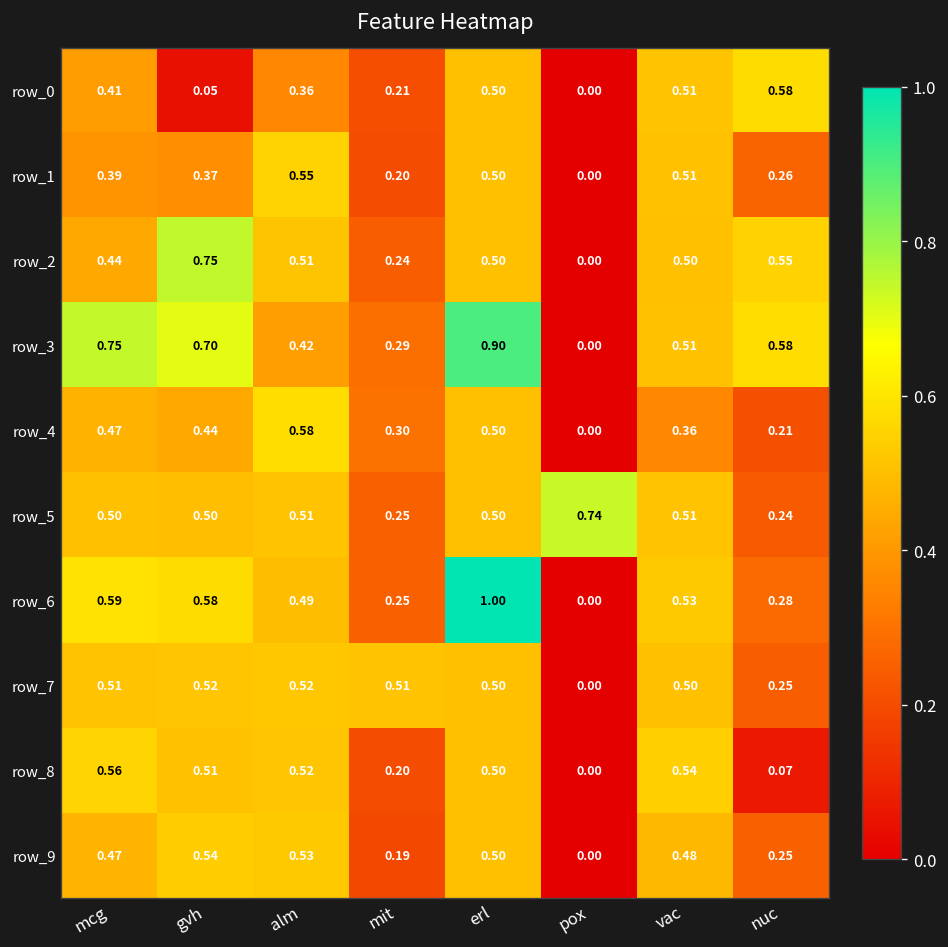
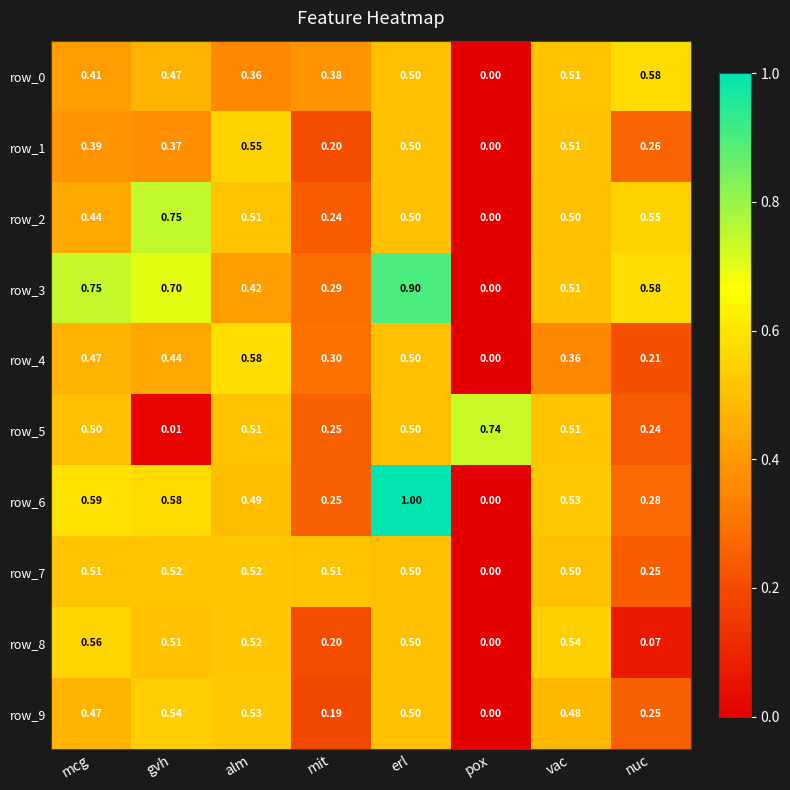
  {
    "row_0": {
      "mcg": 0.41,
-     "gvh": 0.05,
+     "gvh": 0.47,
      "alm": 0.36,
-     "mit": 0.21,
+     "mit": 0.38,
      "erl": 0.50,
      "pox": 0.00,
      "vac": 0.51,
      "nuc": 0.58
    },
    "row_1": {
      "mcg": 0.39,
      "gvh": 0.37,
      "alm": 0.55,
      "mit": 0.20,
      "erl": 0.50,
      "pox": 0.00,
      "vac": 0.51,
      "nuc": 0.26
    },
    "row_2": {
      "mcg": 0.44,
      "gvh": 0.75,
      "alm": 0.51,
      "mit": 0.24,
      "erl": 0.50,
      "pox": 0.00,
      "vac": 0.50,
      "nuc": 0.55
    },
    "row_3": {
      "mcg": 0.75,
      "gvh": 0.70,
      "alm": 0.42,
      "mit": 0.29,
      "erl": 0.90,
      "pox": 0.00,
      "vac": 0.51,
      "nuc": 0.58
    },
    "row_4": {
      "mcg": 0.47,
      "gvh": 0.44,
      "alm": 0.58,
      "mit": 0.30,
      "erl": 0.50,
      "pox": 0.00,
      "vac": 0.36,
      "nuc": 0.21
    },
    "row_5": {
      "mcg": 0.50,
-     "gvh": 0.50,
+     "gvh": 0.01,
      "alm": 0.51,
      "mit": 0.25,
      "erl": 0.50,
      "pox": 0.74,
      "vac": 0.51,
      "nuc": 0.24
    },
    "row_6": {
      "mcg": 0.59,
      "gvh": 0.58,
      "alm": 0.49,
      "mit": 0.25,
      "erl": 1.00,
      "pox": 0.00,
      "vac": 0.53,
      "nuc": 0.28
    },
    "row_7": {
      "mcg": 0.51,
      "gvh": 0.52,
      "alm": 0.52,
      "mit": 0.51,
      "erl": 0.50,
      "pox": 0.00,
      "vac": 0.50,
      "nuc": 0.25
    },
    "row_8": {
      "mcg": 0.56,
      "gvh": 0.51,
      "alm": 0.52,
      "mit": 0.20,
      "erl": 0.50,
      "pox": 0.00,
      "vac": 0.54,
      "nuc": 0.07
    },
    "row_9": {
      "mcg": 0.47,
      "gvh": 0.54,
      "alm": 0.53,
      "mit": 0.19,
      "erl": 0.50,
      "pox": 0.00,
      "vac": 0.48,
      "nuc": 0.25
    }
  }
